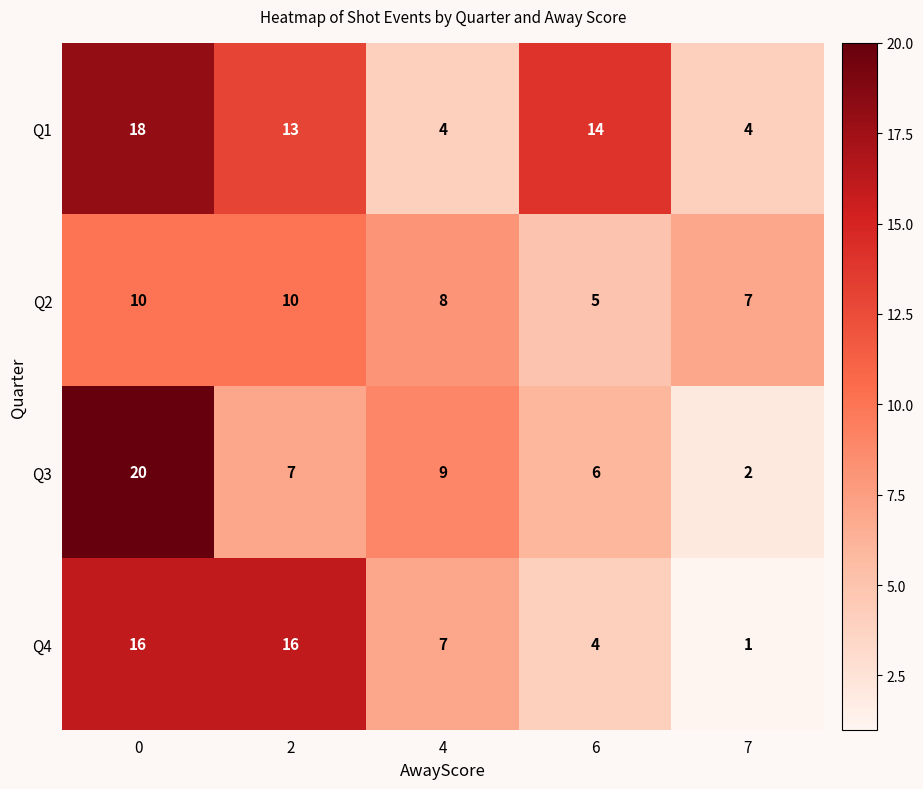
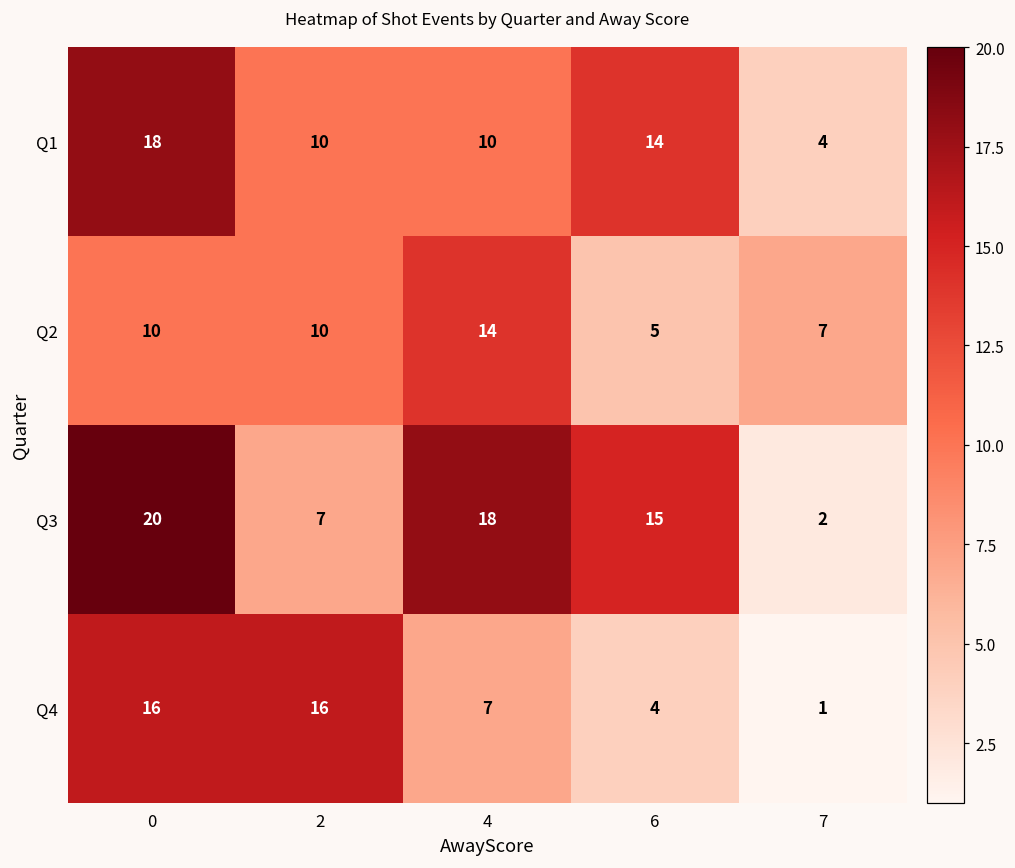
  {
    "Q1": {
      "0": 18,
-     "2": 13,
-     "4": 4,
+     "2": 10,
+     "4": 10,
      "6": 14,
      "7": 4
    },
    "Q2": {
      "0": 10,
      "2": 10,
-     "4": 8,
+     "4": 14,
      "6": 5,
      "7": 7
    },
    "Q3": {
      "0": 20,
      "2": 7,
-     "4": 9,
-     "6": 6,
+     "4": 18,
+     "6": 15,
      "7": 2
    },
    "Q4": {
      "0": 16,
      "2": 16,
      "4": 7,
      "6": 4,
      "7": 1
    }
  }
